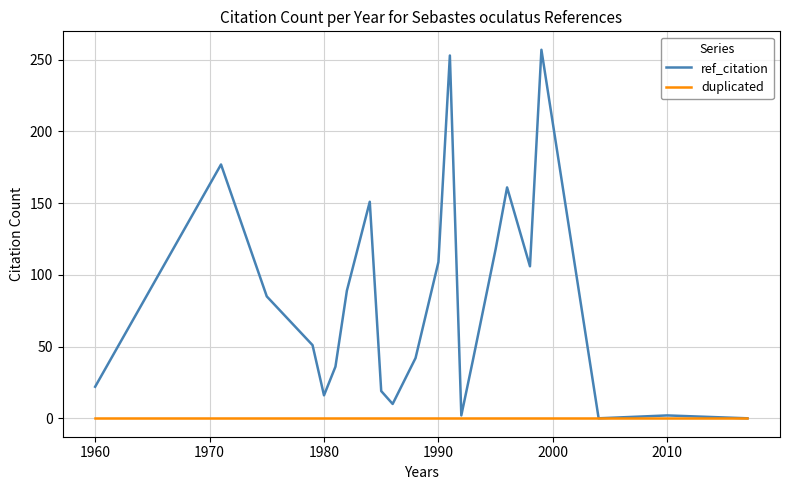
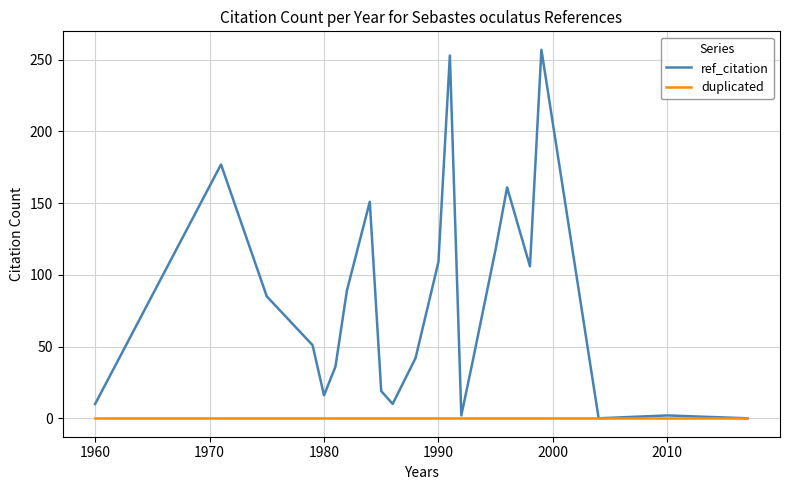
  {
    "ref_citation": {
-     "1960": 22,
+     "1960": 10,
      "1980": 16,
      "1990": 109,
      "2010": 2
    },
    "duplicated": {
      "1960": 0,
      "1980": 0,
      "1990": 0,
      "2010": 0
    }
  }
